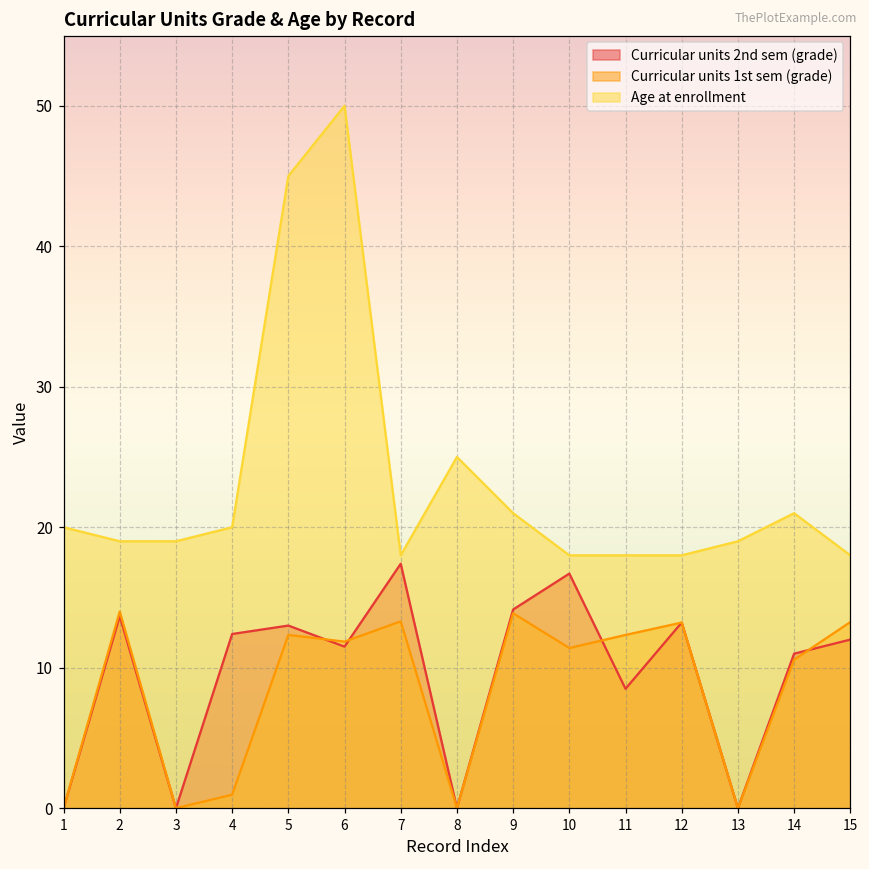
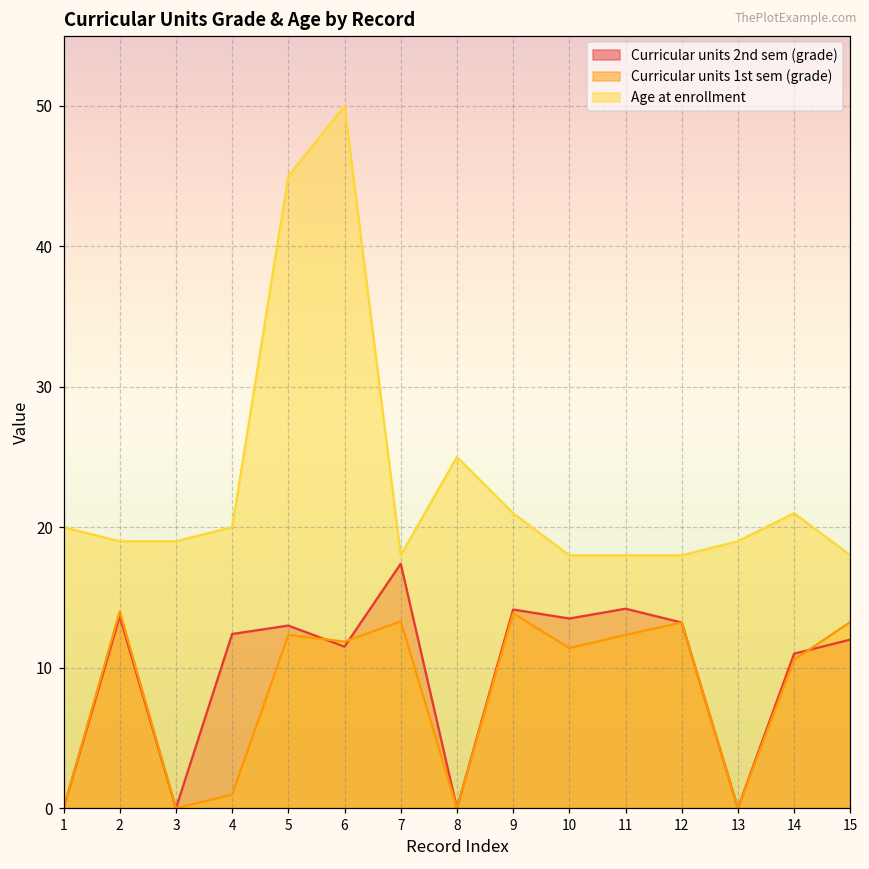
  {
    "Curricular units 2nd sem (grade)": {
      "2": 13.7,
      "4": 12.4,
      "5": 13.0,
      "6": 11.5,
      "7": 17.4,
      "9": 14.1,
-     "10": 16.7,
-     "11": 8.5,
+     "10": 13.5,
+     "11": 14.2,
      "14": 11.0,
      "15": 12.0
    },
    "Curricular units 1st sem (grade)": {
      "2": 14.0,
      "4": 1.0,
      "5": 12.3,
      "6": 11.9,
      "7": 13.3,
      "9": 13.9,
      "10": 11.4,
      "11": 12.3,
      "14": 10.6,
      "15": 13.3
    },
    "Age at enrollment": {
      "1": 20.0,
      "2": 19.0,
      "3": 19.0,
      "4": 20.0,
      "5": 45.0,
      "6": 50.0,
      "7": 18.0,
      "8": 25.0,
      "9": 21.0,
      "10": 18.0,
      "11": 18.0,
      "12": 18.0,
      "13": 19.0,
      "14": 21.0,
      "15": 18.0
    }
  }
